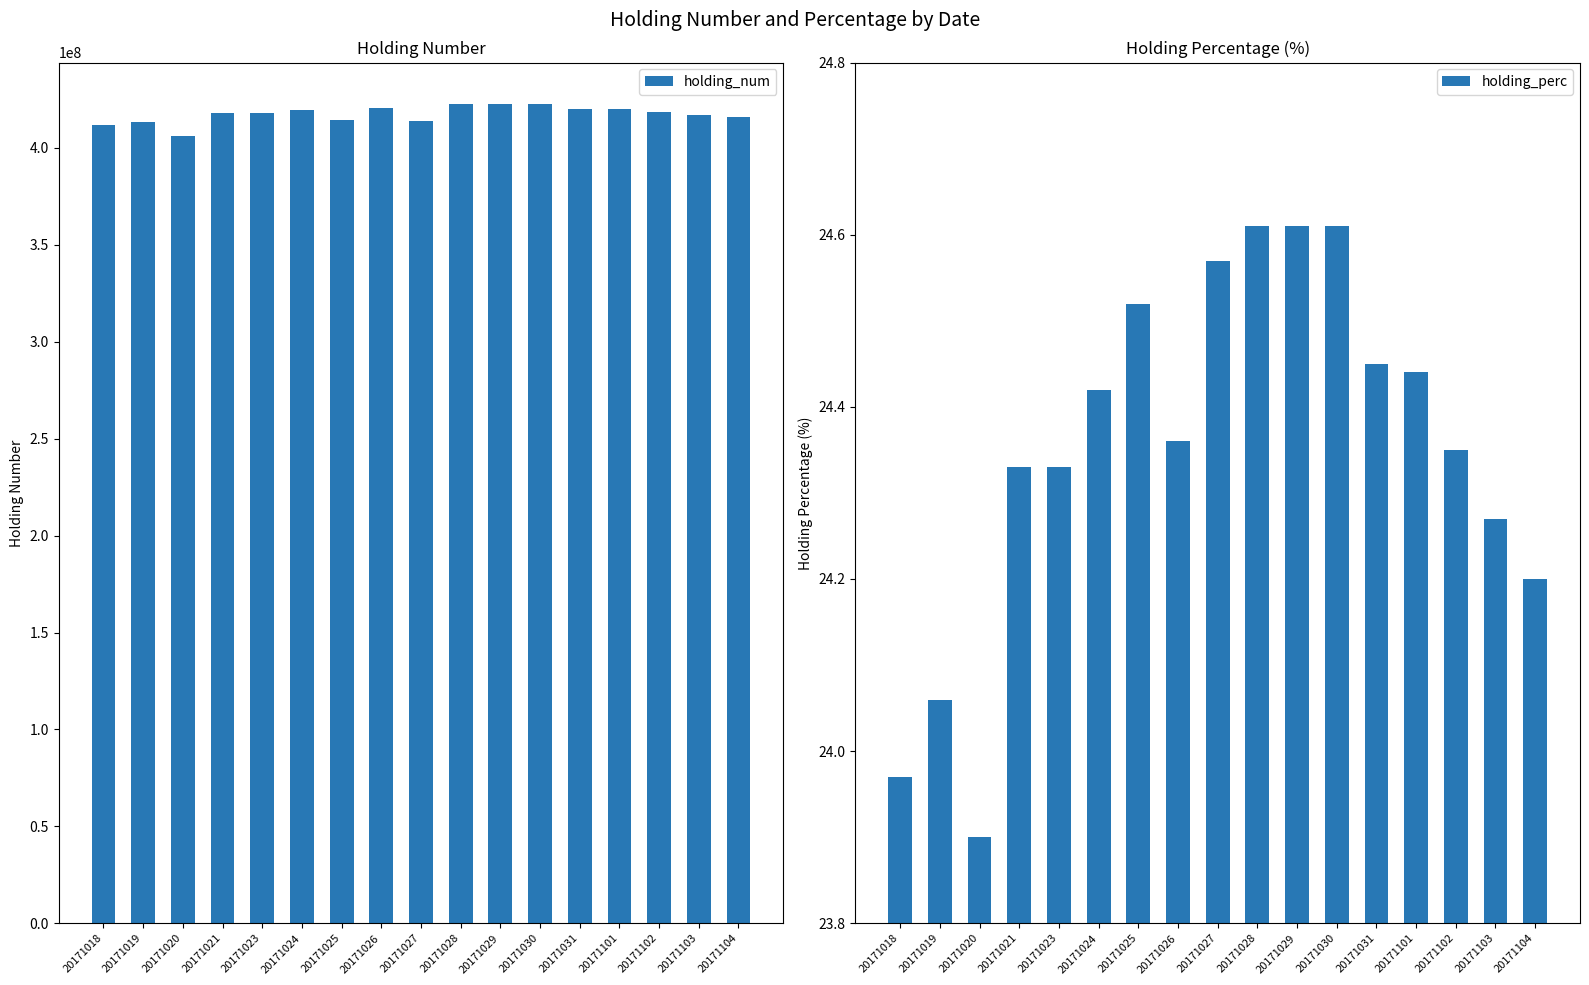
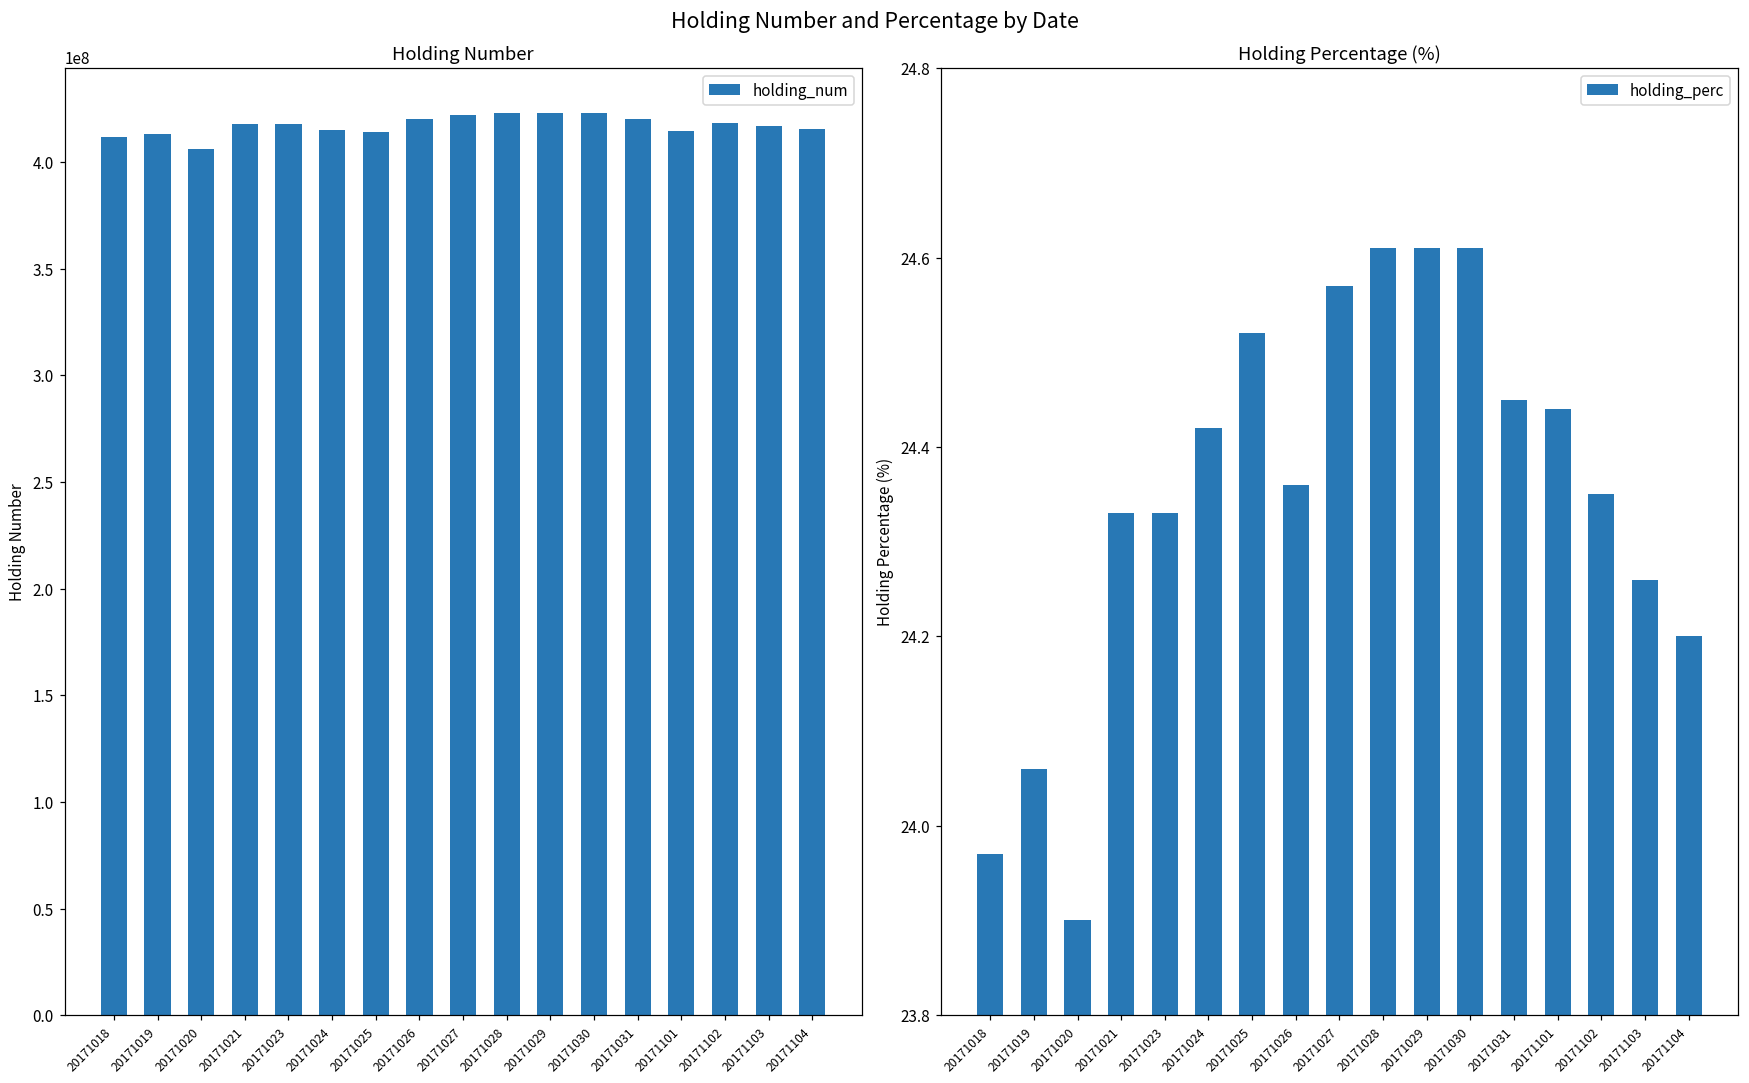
  {
    "Holding Number": {
      "20171018": 412000000,
      "20171019": 413000000,
      "20171020": 406000000,
      "20171021": 418000000,
      "20171023": 418000000,
-     "20171024": 420000000,
+     "20171024": 415000000,
      "20171025": 414000000,
      "20171026": 420000000,
-     "20171027": 414000000,
+     "20171027": 422000000,
      "20171028": 423000000,
      "20171029": 423000000,
      "20171030": 423000000,
      "20171031": 420000000,
-     "20171101": 420000000,
+     "20171101": 415000000,
      "20171102": 418000000,
      "20171103": 417000000,
      "20171104": 416000000
    },
    "Holding Percentage (%)": {
      "20171018": 23.97,
      "20171019": 24.06,
      "20171020": 23.90,
      "20171021": 24.33,
      "20171023": 24.33,
      "20171024": 24.42,
      "20171025": 24.52,
      "20171026": 24.36,
      "20171027": 24.57,
      "20171028": 24.61,
      "20171029": 24.61,
      "20171030": 24.61,
      "20171031": 24.45,
      "20171101": 24.44,
      "20171102": 24.35,
-     "20171103": 24.27,
+     "20171103": 24.26,
      "20171104": 24.20
    }
  }
